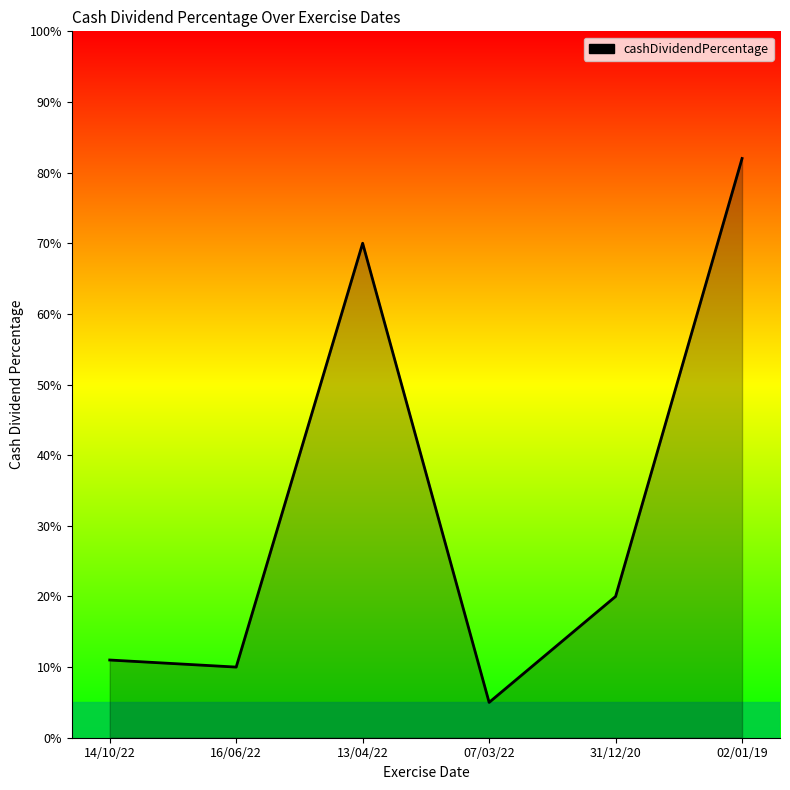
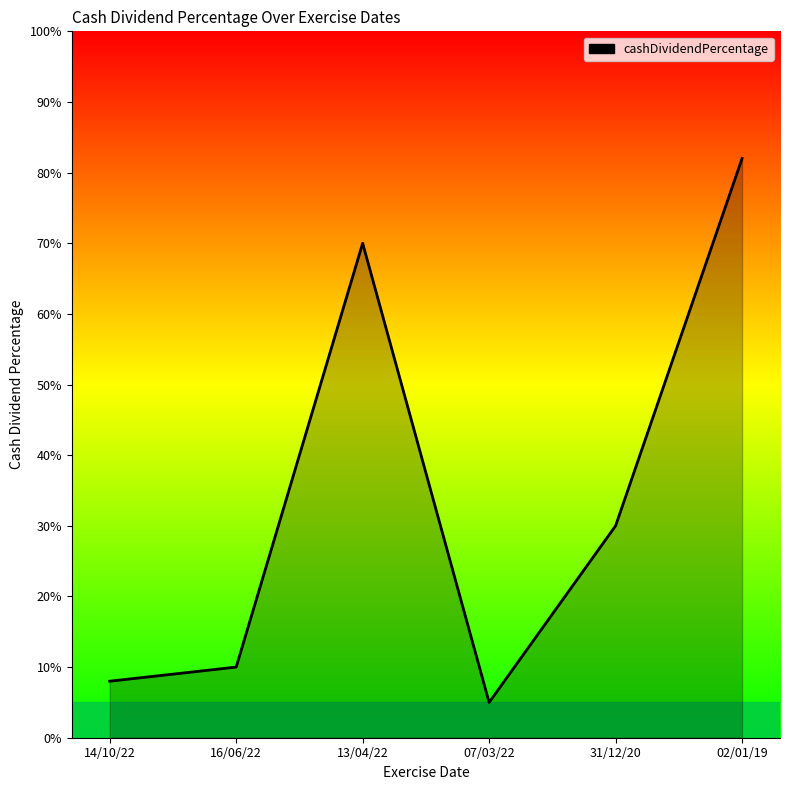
  {
-   "14/10/22": "11%",
+   "14/10/22": "8%",
    "16/06/22": "10%",
    "13/04/22": "70%",
-   "31/12/20": "20%",
+   "31/12/20": "30%",
    "02/01/19": "82%"
  }
